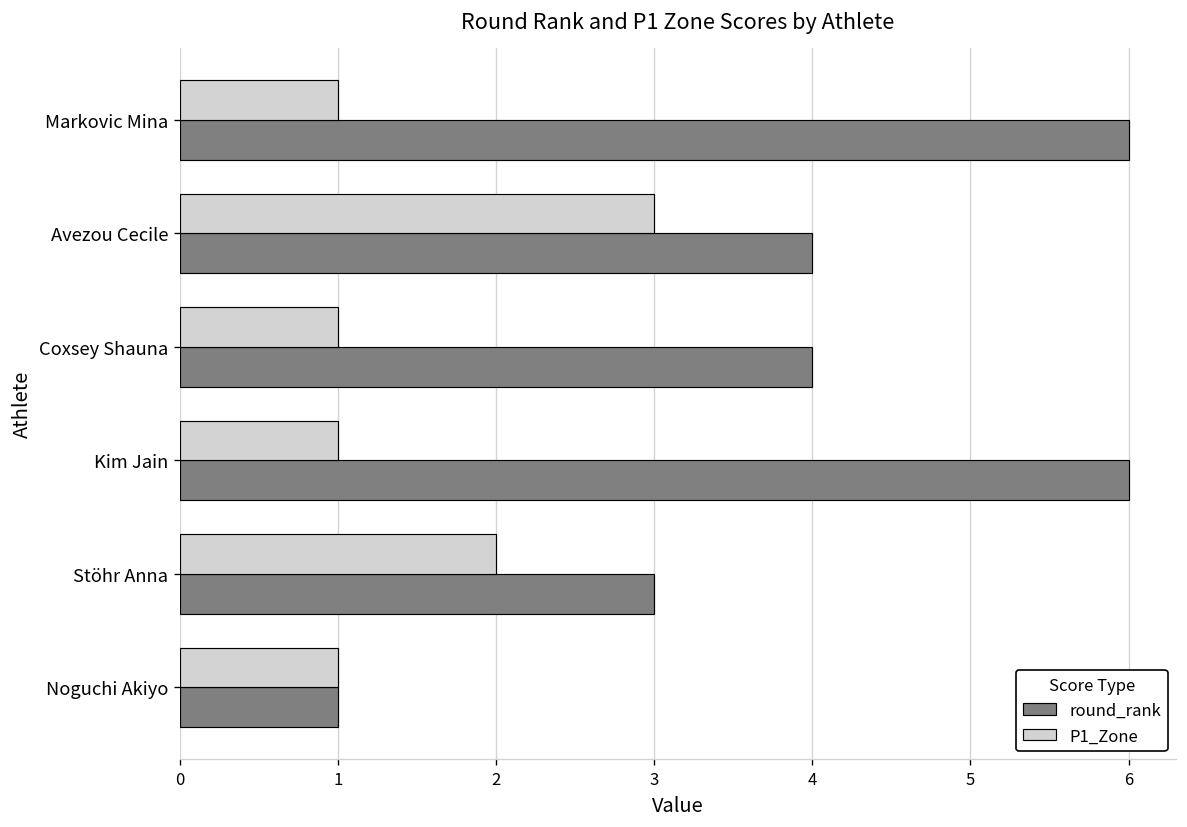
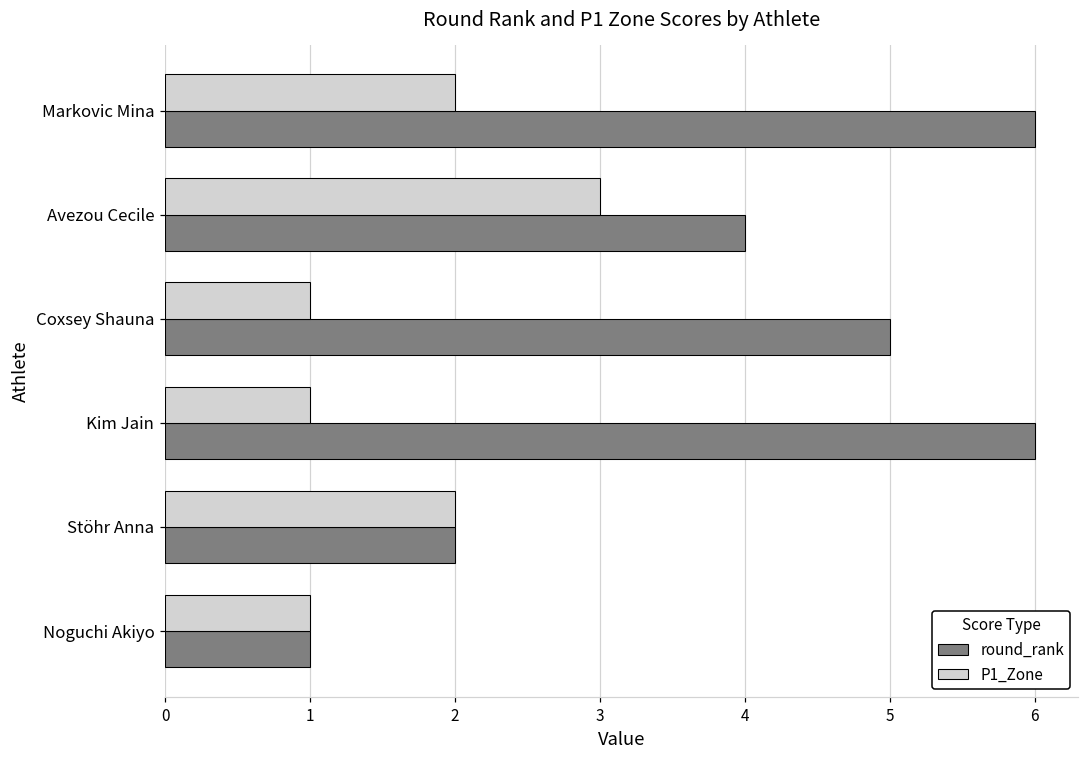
  {
    "round_rank": {
      "Markovic Mina": 6,
      "Avezou Cecile": 4,
-     "Coxsey Shauna": 4,
+     "Coxsey Shauna": 5,
      "Kim Jain": 6,
-     "Stöhr Anna": 3,
+     "Stöhr Anna": 2,
      "Noguchi Akiyo": 1
    },
    "P1_Zone": {
-     "Markovic Mina": 1,
+     "Markovic Mina": 2,
      "Avezou Cecile": 3,
      "Coxsey Shauna": 1,
      "Kim Jain": 1,
      "Stöhr Anna": 2,
      "Noguchi Akiyo": 1
    }
  }
